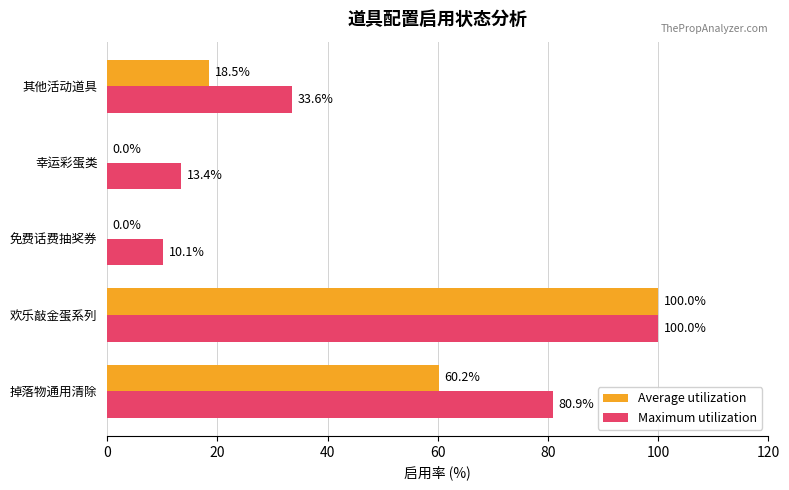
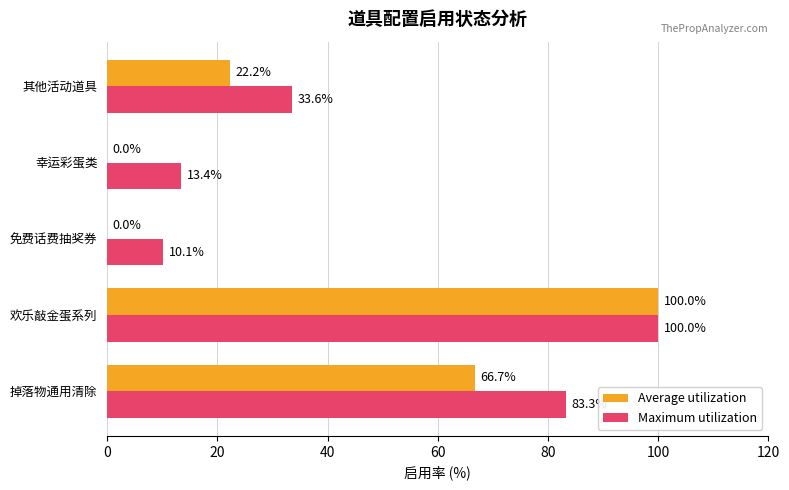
  {
    "Average utilization": {
-     "其他活动道具": "18.5%",
+     "其他活动道具": "22.2%",
      "幸运彩蛋类": "0.0%",
      "免费话费抽奖券": "0.0%",
      "欢乐敲金蛋系列": "100.0%",
-     "掉落物通用清除": "60.2%"
+     "掉落物通用清除": "66.7%"
    },
    "Maximum utilization": {
-     "掉落物通用清除": "81"
+     "掉落物通用清除": "83"
    }
  }
